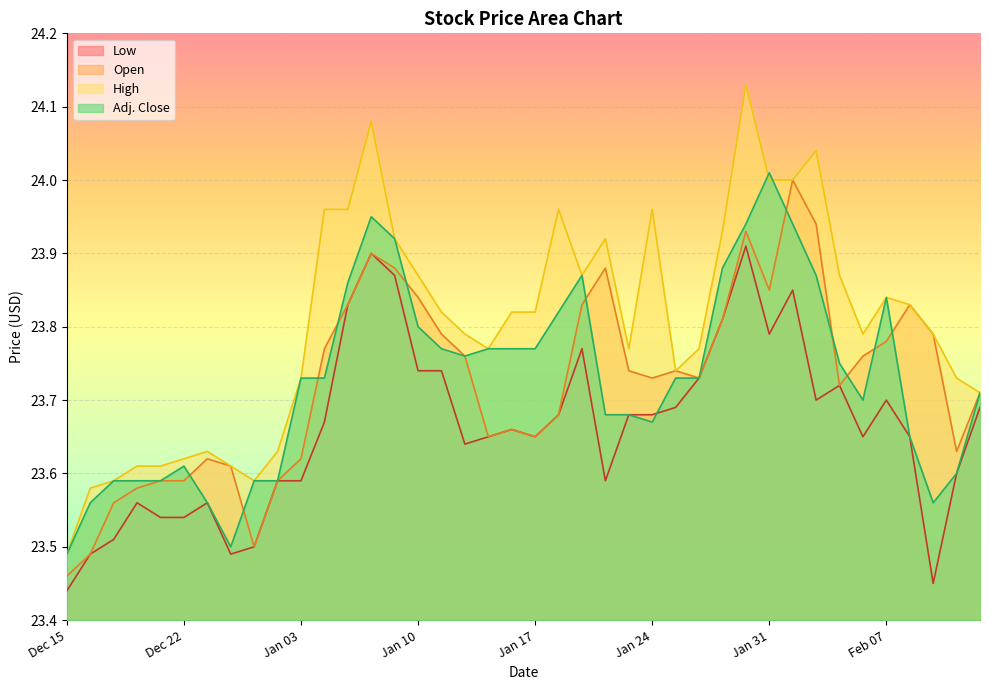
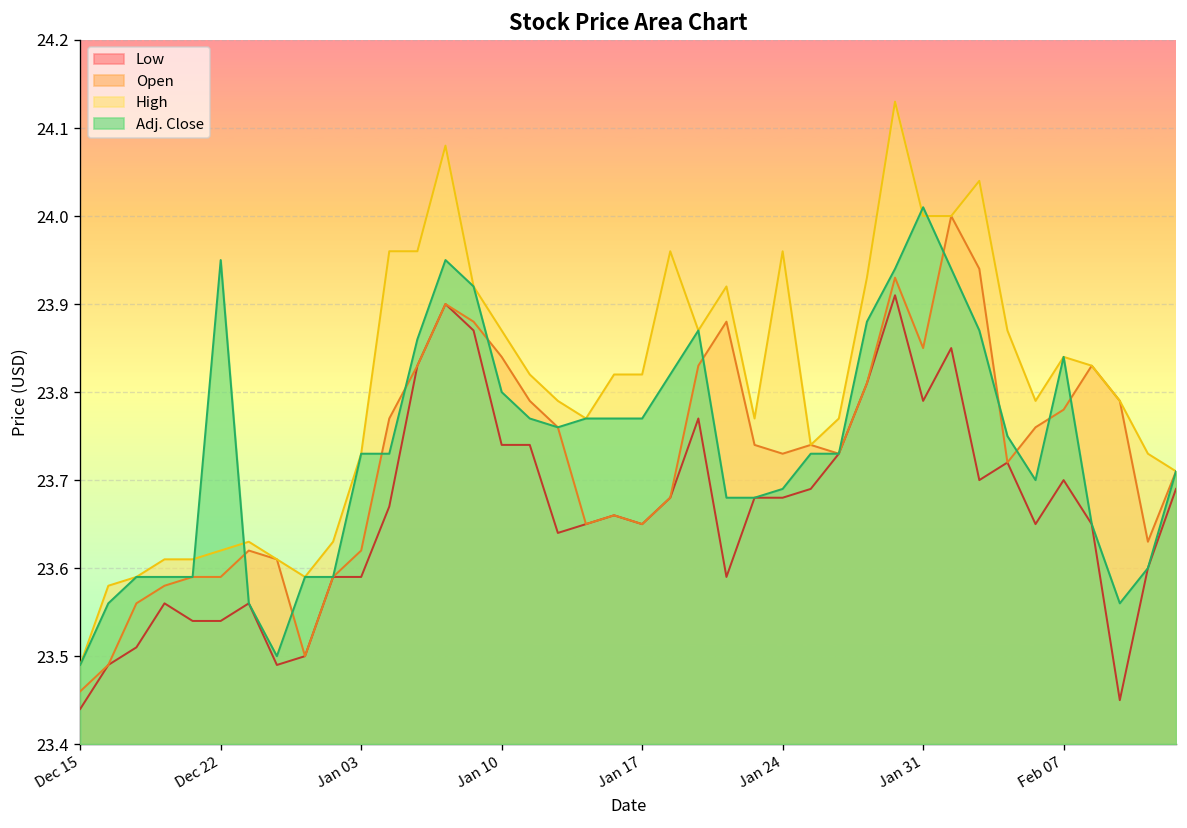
  {
    "Adj. Close": {
-     "Dec 22": 23.61,
+     "Dec 22": 23.95,
      "Jan 10": 23.80,
      "Jan 17": 23.77,
-     "Jan 24": 23.67,
+     "Jan 24": 23.69,
      "Jan 31": 24.01
    }
  }
